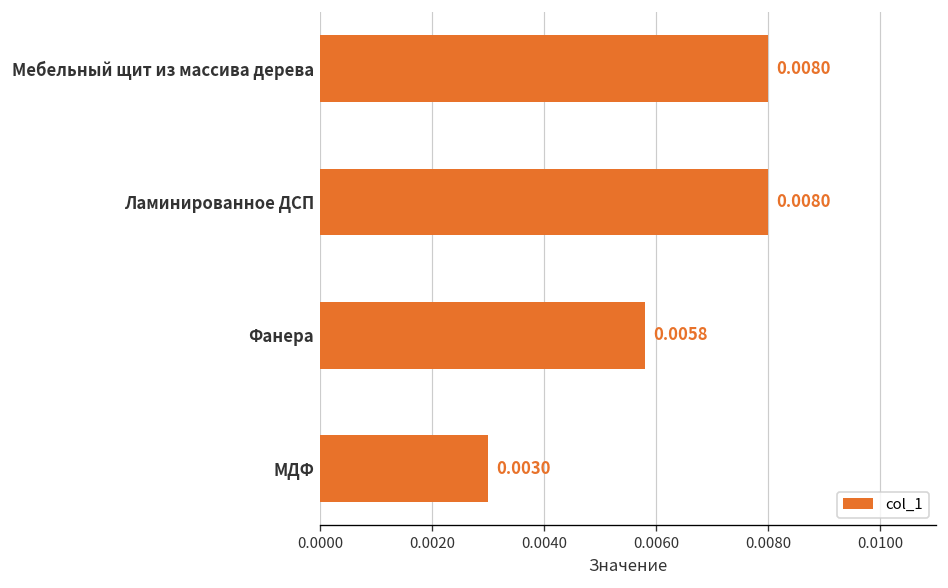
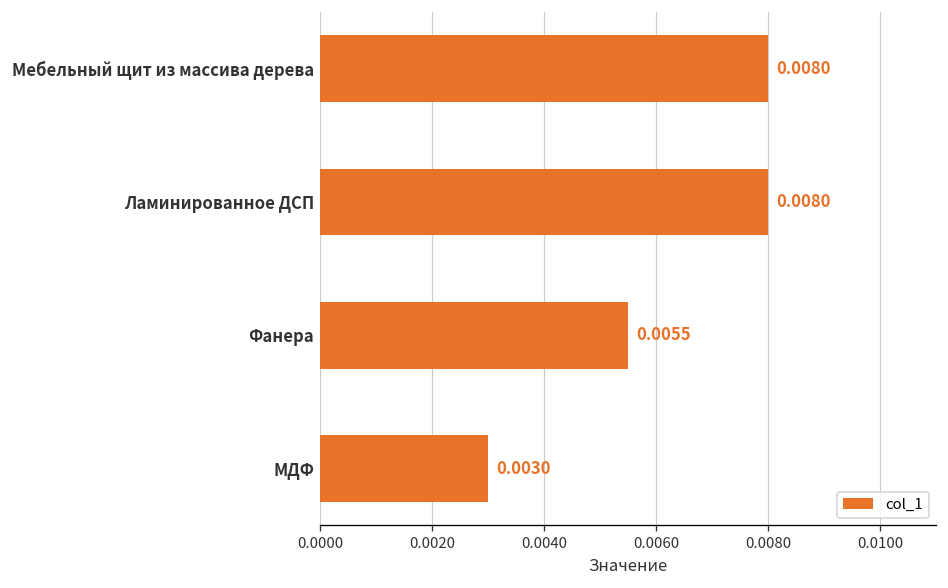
  {
    "Мебельный щит из массива дерева": 0.0080,
    "Ламинированное ДСП": 0.0080,
-   "Фанера": 0.0058,
+   "Фанера": 0.0055,
    "МДФ": 0.0030
  }
